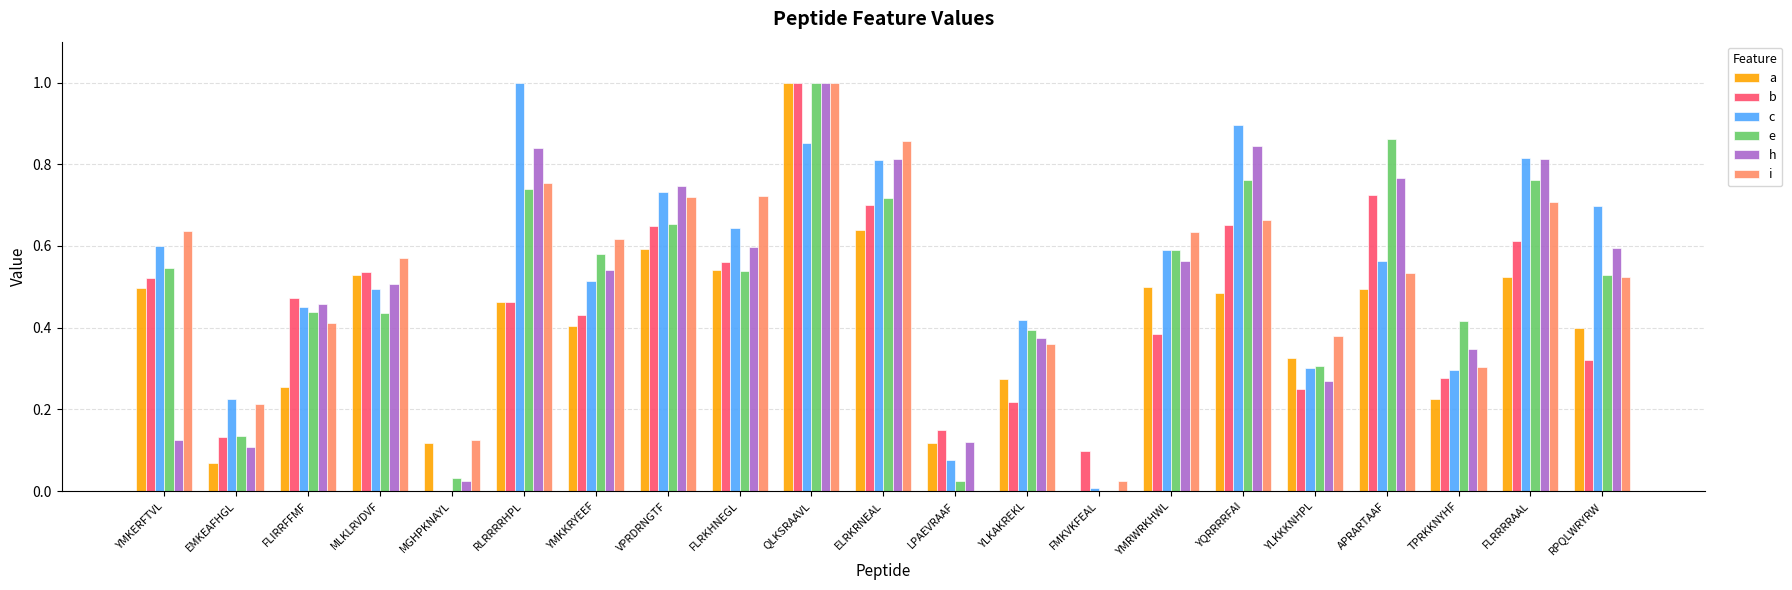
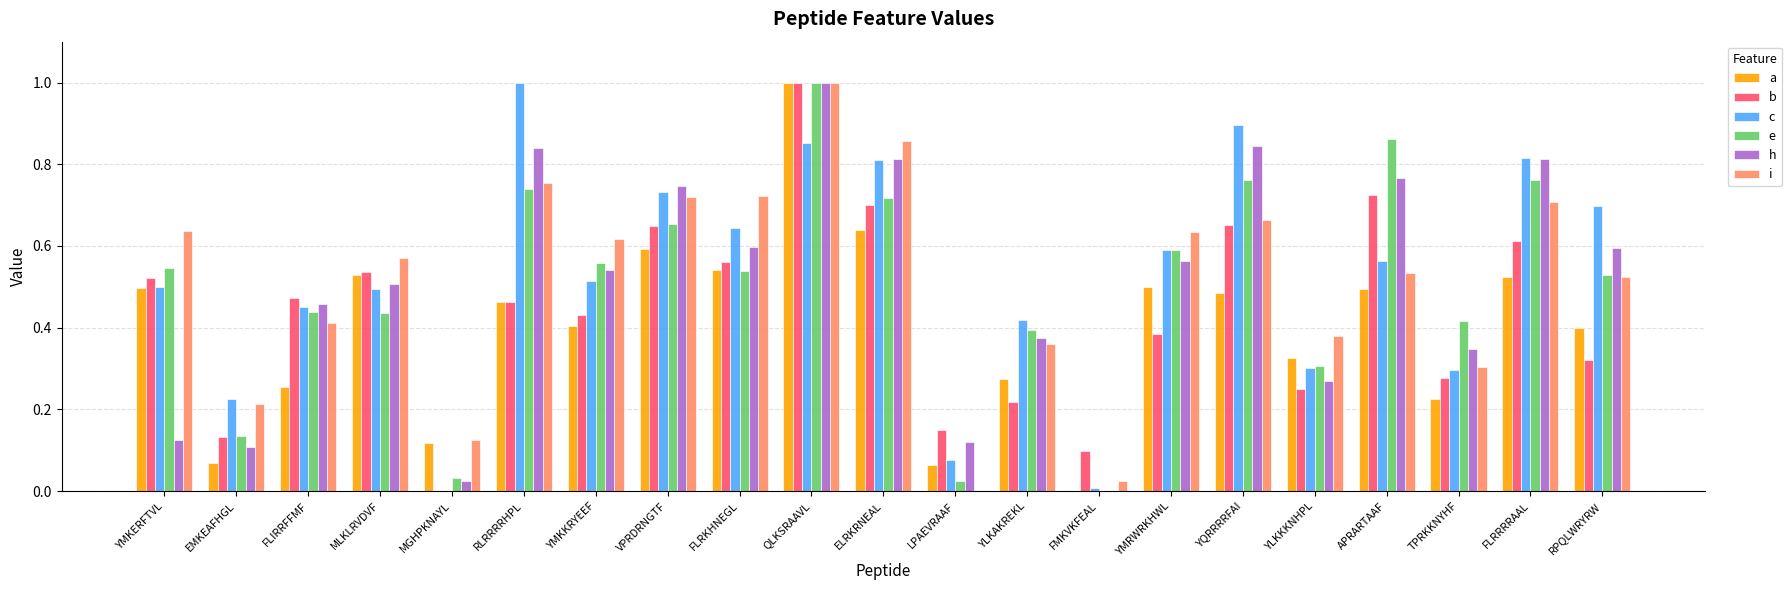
  {
    "a": {
      "YMKERFTVL": 0.50,
      "EMKEAFHGL": 0.07,
      "FLIRRFFMF": 0.26,
      "MLKLRVDVF": 0.53,
      "MGHPKNAYL": 0.12,
      "RLRRRRHPL": 0.46,
      "YMKKRYEEF": 0.40,
      "VPRDRNGTF": 0.59,
      "FLRKHNEGL": 0.54,
      "QLKSRAAVL": 1.00,
      "ELRKRNEAL": 0.64,
-     "LPAEVRAAF": 0.12,
+     "LPAEVRAAF": 0.07,
      "YLKAKREKL": 0.27,
      "FMKVKFEAL": 0.00,
      "YMRWRKHWL": 0.50,
      "YQRRRRFAI": 0.49,
      "YLKKKNHPL": 0.33,
      "APRARTAAF": 0.49,
      "TPRKKNYHF": 0.23,
      "FLRRRRAAL": 0.53,
      "RPQLWRYRW": 0.40
    },
    "b": {
      "YMKERFTVL": 0.52,
      "EMKEAFHGL": 0.13,
      "FLIRRFFMF": 0.47,
      "MLKLRVDVF": 0.54,
      "MGHPKNAYL": 0.00,
      "RLRRRRHPL": 0.46,
      "YMKKRYEEF": 0.43,
      "VPRDRNGTF": 0.65,
      "FLRKHNEGL": 0.56,
      "QLKSRAAVL": 1.00,
      "ELRKRNEAL": 0.70,
      "LPAEVRAAF": 0.15,
      "YLKAKREKL": 0.22,
      "FMKVKFEAL": 0.10,
      "YMRWRKHWL": 0.38,
      "YQRRRRFAI": 0.65,
      "YLKKKNHPL": 0.25,
      "APRARTAAF": 0.72,
      "TPRKKNYHF": 0.28,
      "FLRRRRAAL": 0.61,
      "RPQLWRYRW": 0.32
    },
    "c": {
-     "YMKERFTVL": 0.6,
+     "YMKERFTVL": 0.5,
      "EMKEAFHGL": 0.23,
      "FLIRRFFMF": 0.45,
      "MLKLRVDVF": 0.5,
      "MGHPKNAYL": 0.0,
      "RLRRRRHPL": 1.0,
      "YMKKRYEEF": 0.51,
      "VPRDRNGTF": 0.73,
      "FLRKHNEGL": 0.65,
      "QLKSRAAVL": 0.85,
      "ELRKRNEAL": 0.81,
      "LPAEVRAAF": 0.08,
      "YLKAKREKL": 0.42,
      "FMKVKFEAL": 0.01,
      "YMRWRKHWL": 0.59,
      "YQRRRRFAI": 0.9,
      "YLKKKNHPL": 0.3,
      "APRARTAAF": 0.56,
      "TPRKKNYHF": 0.3,
      "FLRRRRAAL": 0.82,
      "RPQLWRYRW": 0.7
    },
    "e": {
      "YMKERFTVL": 0.55,
      "EMKEAFHGL": 0.14,
      "FLIRRFFMF": 0.44,
      "MLKLRVDVF": 0.44,
      "MGHPKNAYL": 0.03,
      "RLRRRRHPL": 0.74,
-     "YMKKRYEEF": 0.58,
+     "YMKKRYEEF": 0.56,
      "VPRDRNGTF": 0.65,
      "FLRKHNEGL": 0.54,
      "QLKSRAAVL": 1.00,
      "ELRKRNEAL": 0.72,
      "LPAEVRAAF": 0.03,
      "YLKAKREKL": 0.40,
      "FMKVKFEAL": 0.00,
      "YMRWRKHWL": 0.59,
      "YQRRRRFAI": 0.76,
      "YLKKKNHPL": 0.31,
      "APRARTAAF": 0.86,
      "TPRKKNYHF": 0.42,
      "FLRRRRAAL": 0.76,
      "RPQLWRYRW": 0.53
    },
    "h": {
      "YMKERFTVL": 0.13,
      "EMKEAFHGL": 0.11,
      "FLIRRFFMF": 0.46,
      "MLKLRVDVF": 0.51,
      "MGHPKNAYL": 0.03,
      "RLRRRRHPL": 0.84,
      "YMKKRYEEF": 0.54,
      "VPRDRNGTF": 0.75,
      "FLRKHNEGL": 0.60,
      "QLKSRAAVL": 1.00,
      "ELRKRNEAL": 0.81,
      "LPAEVRAAF": 0.12,
      "YLKAKREKL": 0.37,
      "FMKVKFEAL": 0.00,
      "YMRWRKHWL": 0.56,
      "YQRRRRFAI": 0.85,
      "YLKKKNHPL": 0.27,
      "APRARTAAF": 0.77,
      "TPRKKNYHF": 0.35,
      "FLRRRRAAL": 0.81,
      "RPQLWRYRW": 0.59
    },
    "i": {
      "YMKERFTVL": 0.64,
      "EMKEAFHGL": 0.21,
      "FLIRRFFMF": 0.41,
      "MLKLRVDVF": 0.57,
      "MGHPKNAYL": 0.13,
      "RLRRRRHPL": 0.75,
      "YMKKRYEEF": 0.62,
      "VPRDRNGTF": 0.72,
      "FLRKHNEGL": 0.72,
      "QLKSRAAVL": 1.00,
      "ELRKRNEAL": 0.86,
      "LPAEVRAAF": 0.00,
      "YLKAKREKL": 0.36,
      "FMKVKFEAL": 0.02,
      "YMRWRKHWL": 0.63,
      "YQRRRRFAI": 0.66,
      "YLKKKNHPL": 0.38,
      "APRARTAAF": 0.54,
      "TPRKKNYHF": 0.31,
      "FLRRRRAAL": 0.71,
      "RPQLWRYRW": 0.52
    }
  }
